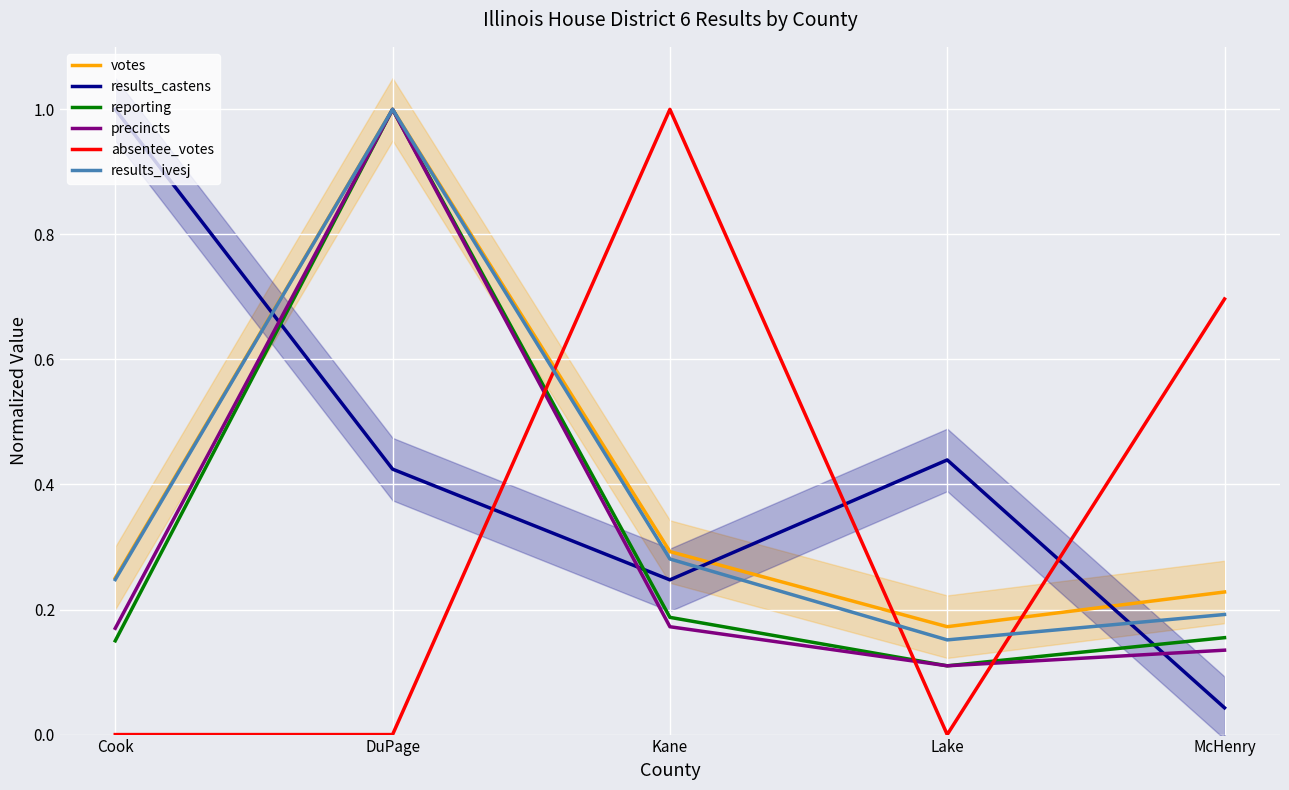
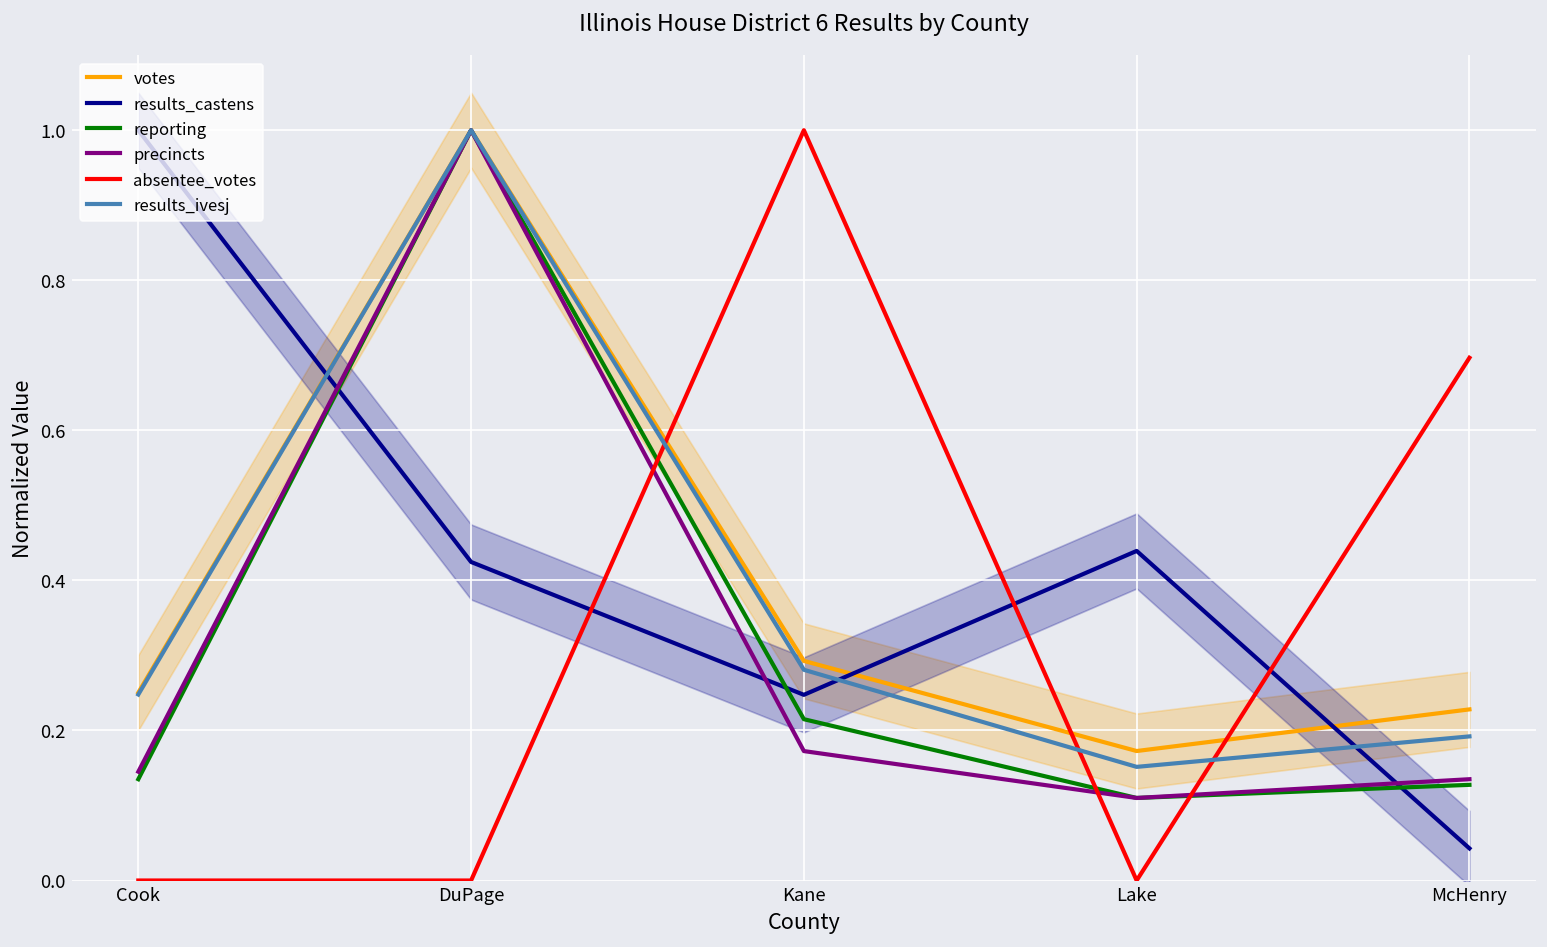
  {
    "reporting": {
-     "Cook": 0.15,
-     "Kane": 0.19,
-     "McHenry": 0.16
+     "Cook": 0.14,
+     "Kane": 0.22,
+     "McHenry": 0.13
    },
    "precincts": {
-     "Cook": 0.17,
+     "Cook": 0.15,
      "Kane": 0.17,
      "McHenry": 0.14
    },
    "absentee_votes": {
      "Cook": 0.00,
      "DuPage": 0.00,
      "Kane": 1.00,
      "Lake": 0.00,
      "McHenry": 0.70
    },
    "results_ivesj": {
      "Kane": 0.28,
      "Lake": 0.15,
      "McHenry": 0.19
    }
  }
